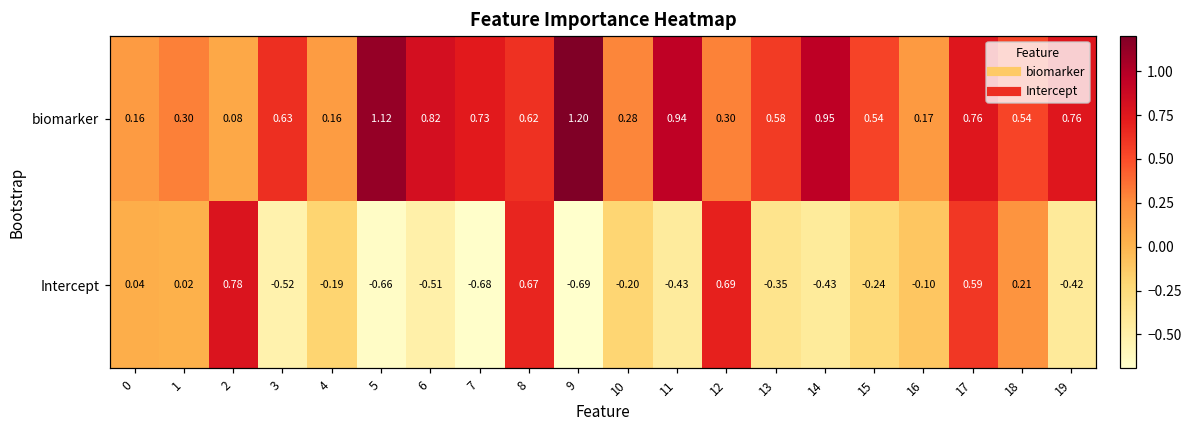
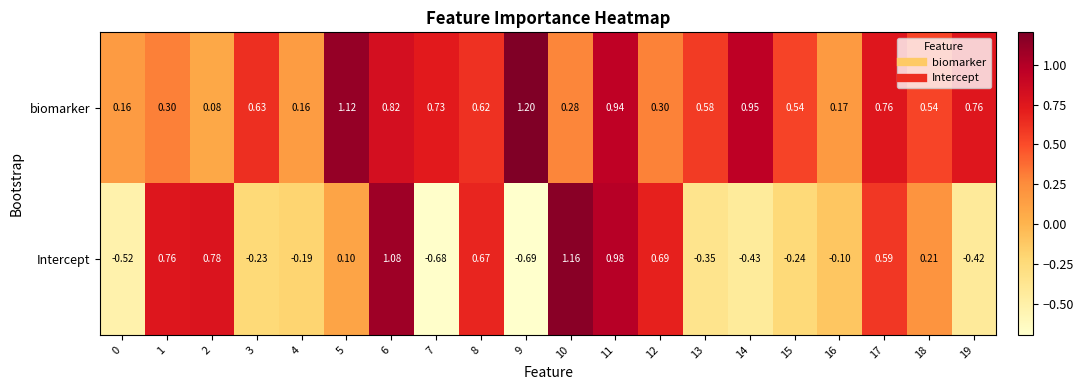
  {
    "biomarker": {
      "0": 0.16,
      "1": 0.30,
      "2": 0.08,
      "3": 0.63,
      "4": 0.16,
      "5": 1.12,
      "6": 0.82,
      "7": 0.73,
      "8": 0.62,
      "9": 1.20,
      "10": 0.28,
      "11": 0.94,
      "12": 0.30,
      "13": 0.58,
      "14": 0.95,
      "15": 0.54,
      "16": 0.17,
      "17": 0.76,
      "18": 0.54,
      "19": 0.76
    },
    "Intercept": {
-     "0": 0.04,
-     "1": 0.02,
+     "0": -0.52,
+     "1": 0.76,
      "2": 0.78,
-     "3": -0.52,
+     "3": -0.23,
      "4": -0.19,
-     "5": -0.66,
-     "6": -0.51,
+     "5": 0.10,
+     "6": 1.08,
      "7": -0.68,
      "8": 0.67,
      "9": -0.69,
-     "10": -0.20,
-     "11": -0.43,
+     "10": 1.16,
+     "11": 0.98,
      "12": 0.69,
      "13": -0.35,
      "14": -0.43,
      "15": -0.24,
      "16": -0.10,
      "17": 0.59,
      "18": 0.21,
      "19": -0.42
    }
  }
